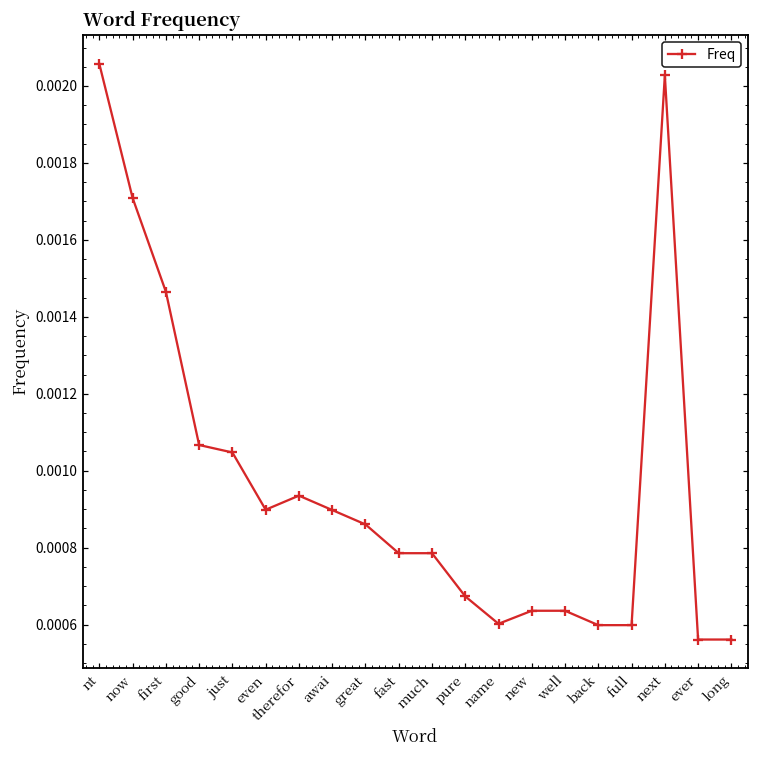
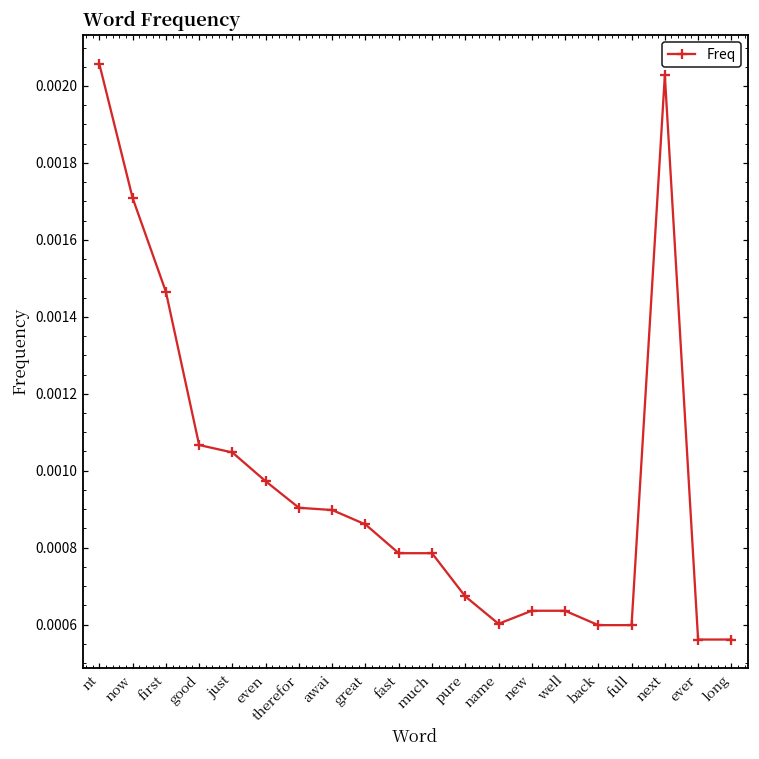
  {
    "nt": 0.00206,
    "now": 0.00171,
    "first": 0.00147,
    "good": 0.00107,
    "just": 0.00105,
-   "even": 0.00090,
-   "therefor": 0.00094,
+   "even": 0.00097,
+   "therefor": 0.00090,
    "awai": 0.00090,
    "great": 0.00086,
    "fast": 0.00079,
    "much": 0.00079,
    "pure": 0.00067,
    "name": 0.00060,
    "new": 0.00064,
    "well": 0.00064,
    "back": 0.00060,
    "full": 0.00060,
    "next": 0.00203,
    "ever": 0.00056,
    "long": 0.00056
  }
